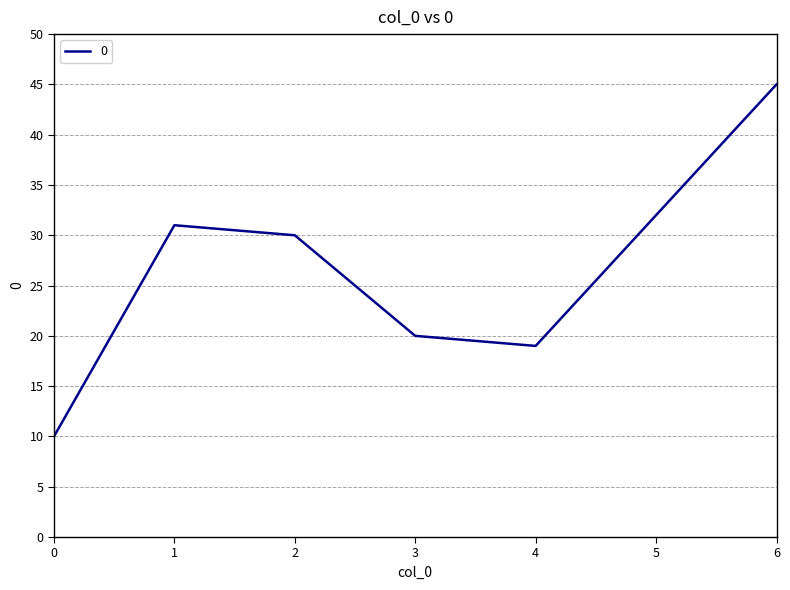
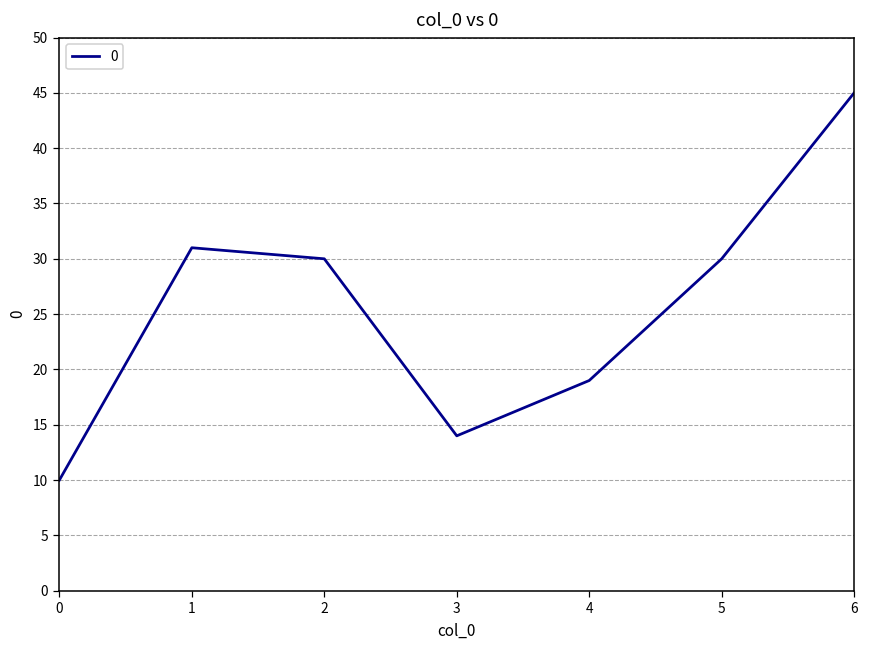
  {
    "0": 10,
    "1": 31,
    "2": 30,
-   "3": 20,
+   "3": 14,
    "4": 19,
-   "5": 32,
+   "5": 30,
    "6": 45
  }
